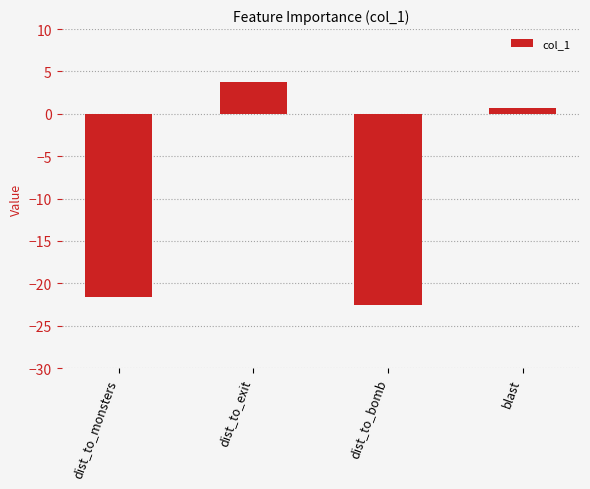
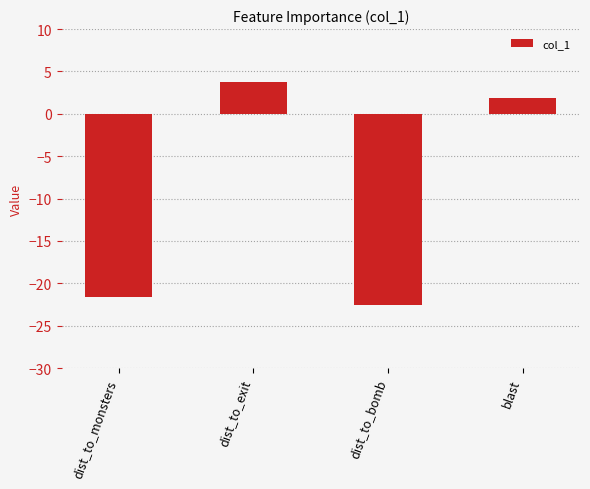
  {
    "dist_to_monsters": -22,
    "dist_to_exit": 4,
    "dist_to_bomb": -23,
-   "blast": 1
+   "blast": 2
  }
